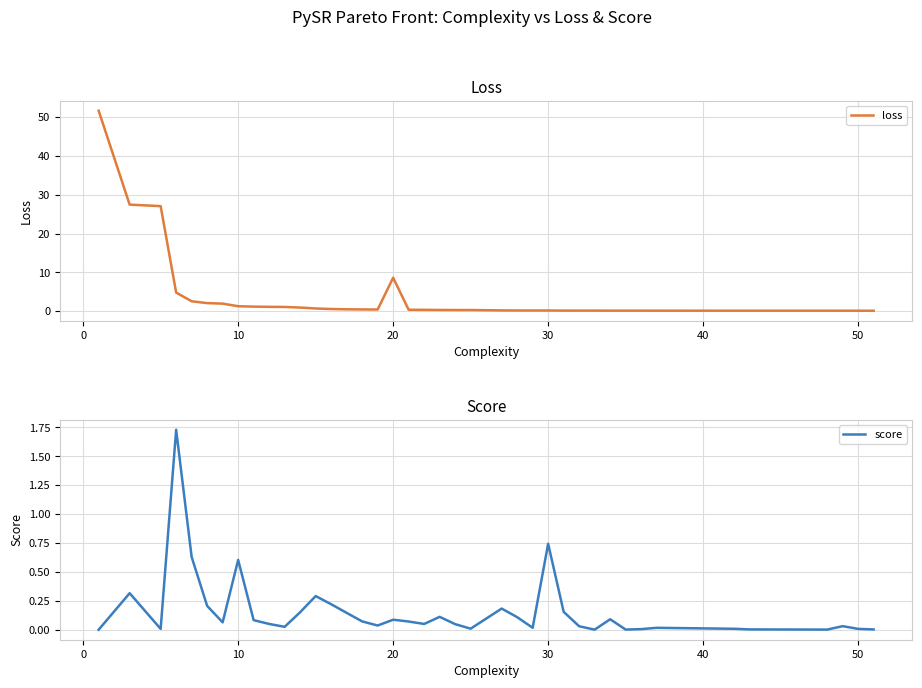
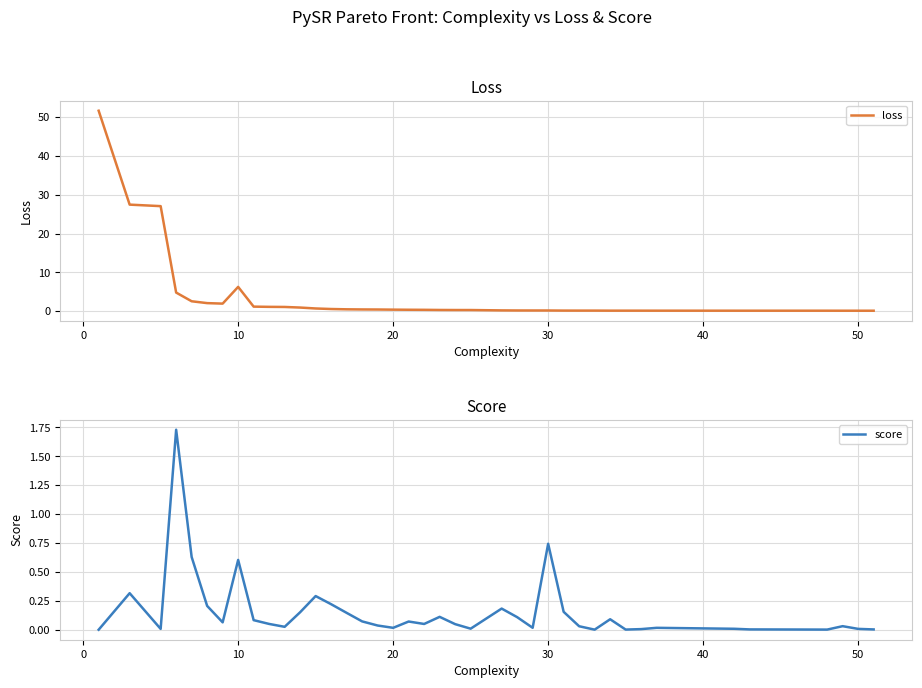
  {
    "Loss": {
-     "10": 1,
-     "20": 9,
+     "10": 6,
+     "20": 0,
      "30": 0,
      "50": 0
    },
    "Score": {
      "10": 0.60,
-     "20": 0.09,
+     "20": 0.02,
      "30": 0.74,
      "50": 0.01
    }
  }
